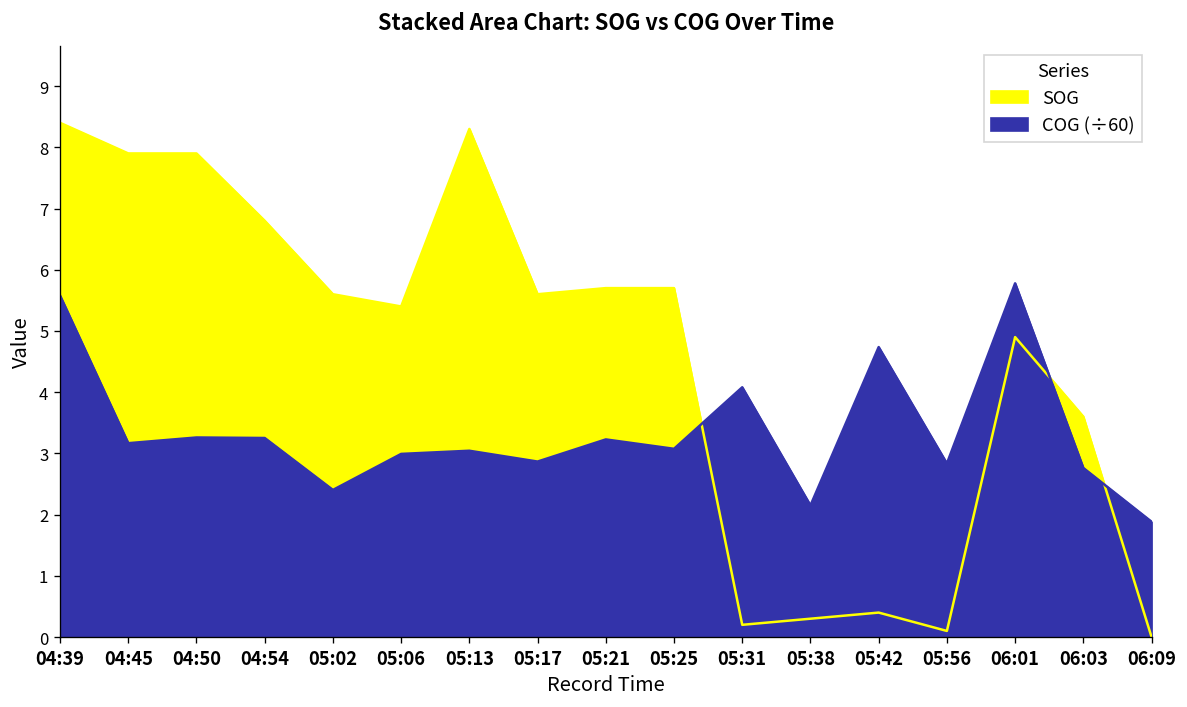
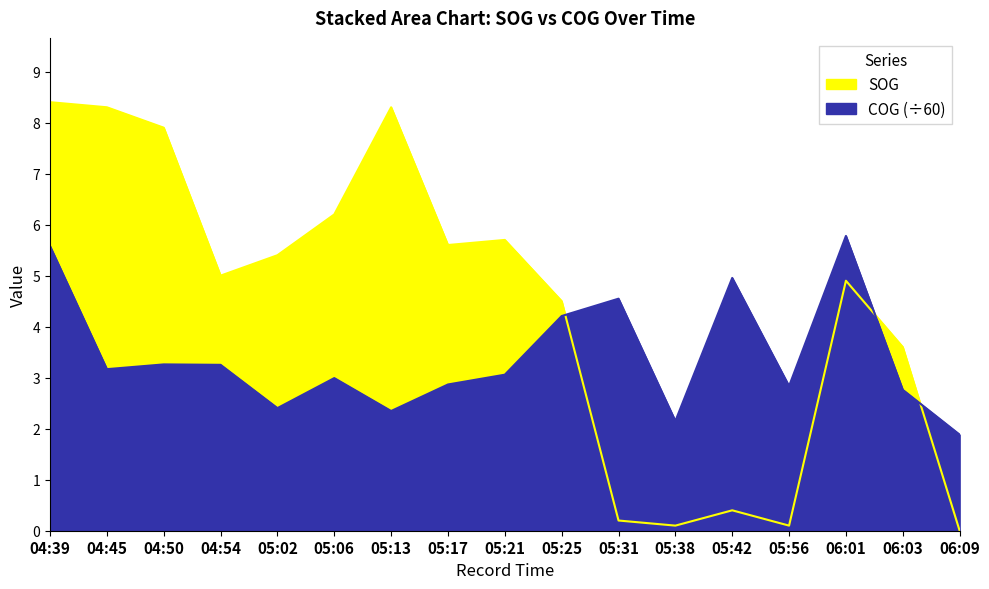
  {
    "SOG": {
      "04:39": 8.4,
-     "04:45": 7.9,
+     "04:45": 8.3,
      "04:50": 7.9,
-     "04:54": 6.8,
-     "05:02": 5.6,
-     "05:06": 5.4,
+     "04:54": 5.0,
+     "05:02": 5.4,
+     "05:06": 6.2,
      "05:13": 8.3,
      "05:17": 5.6,
      "05:21": 5.7,
-     "05:25": 5.7,
+     "05:25": 4.5,
      "05:31": 0.2,
-     "05:38": 0.3,
+     "05:38": 0.1,
      "05:42": 0.4,
      "05:56": 0.1,
      "06:01": 4.9,
      "06:03": 3.6,
      "06:09": 0.0
    },
    "COG (÷60)": {
      "04:39": 5.6,
      "04:45": 3.2,
      "04:50": 3.3,
      "04:54": 3.3,
      "05:02": 2.4,
      "05:06": 3.0,
-     "05:13": 3.0,
+     "05:13": 2.3,
      "05:17": 2.9,
-     "05:21": 3.2,
-     "05:25": 3.1,
-     "05:31": 4.1,
+     "05:21": 3.1,
+     "05:25": 4.2,
+     "05:31": 4.5,
      "05:38": 2.2,
-     "05:42": 4.7,
+     "05:42": 5.0,
      "05:56": 2.8,
      "06:01": 5.8,
      "06:03": 2.8,
      "06:09": 1.9
    }
  }
